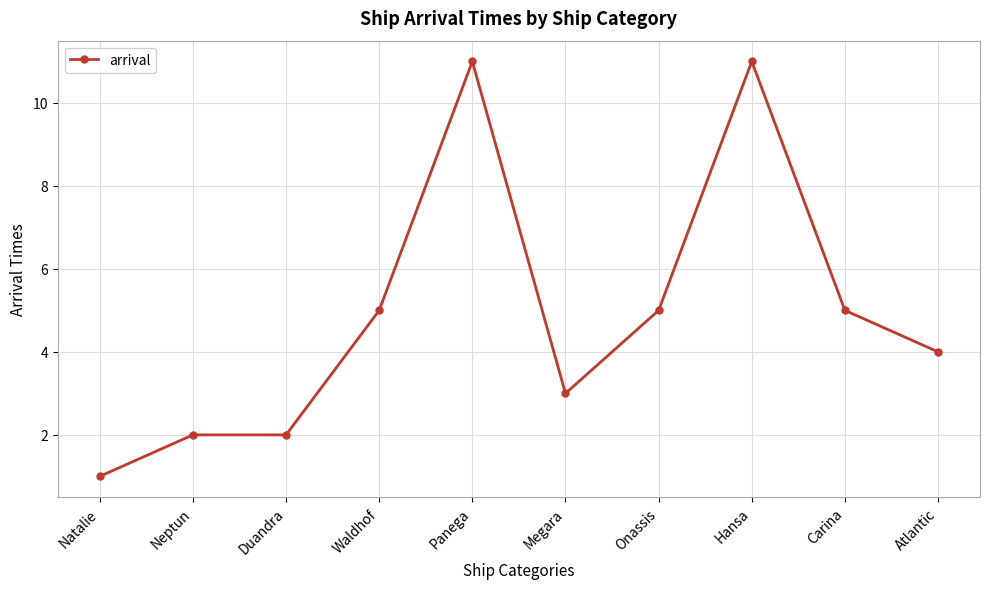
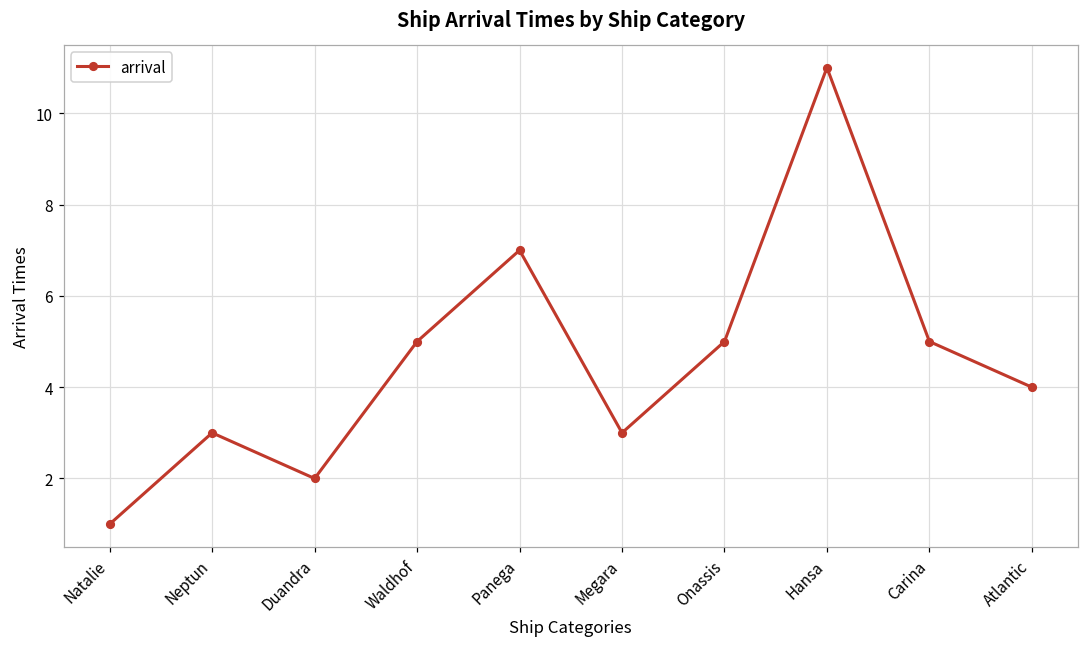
  {
    "Natalie": 1,
-   "Neptun": 2,
+   "Neptun": 3,
    "Duandra": 2,
    "Waldhof": 5,
-   "Panega": 11,
+   "Panega": 7,
    "Megara": 3,
    "Onassis": 5,
    "Hansa": 11,
    "Carina": 5,
    "Atlantic": 4
  }
